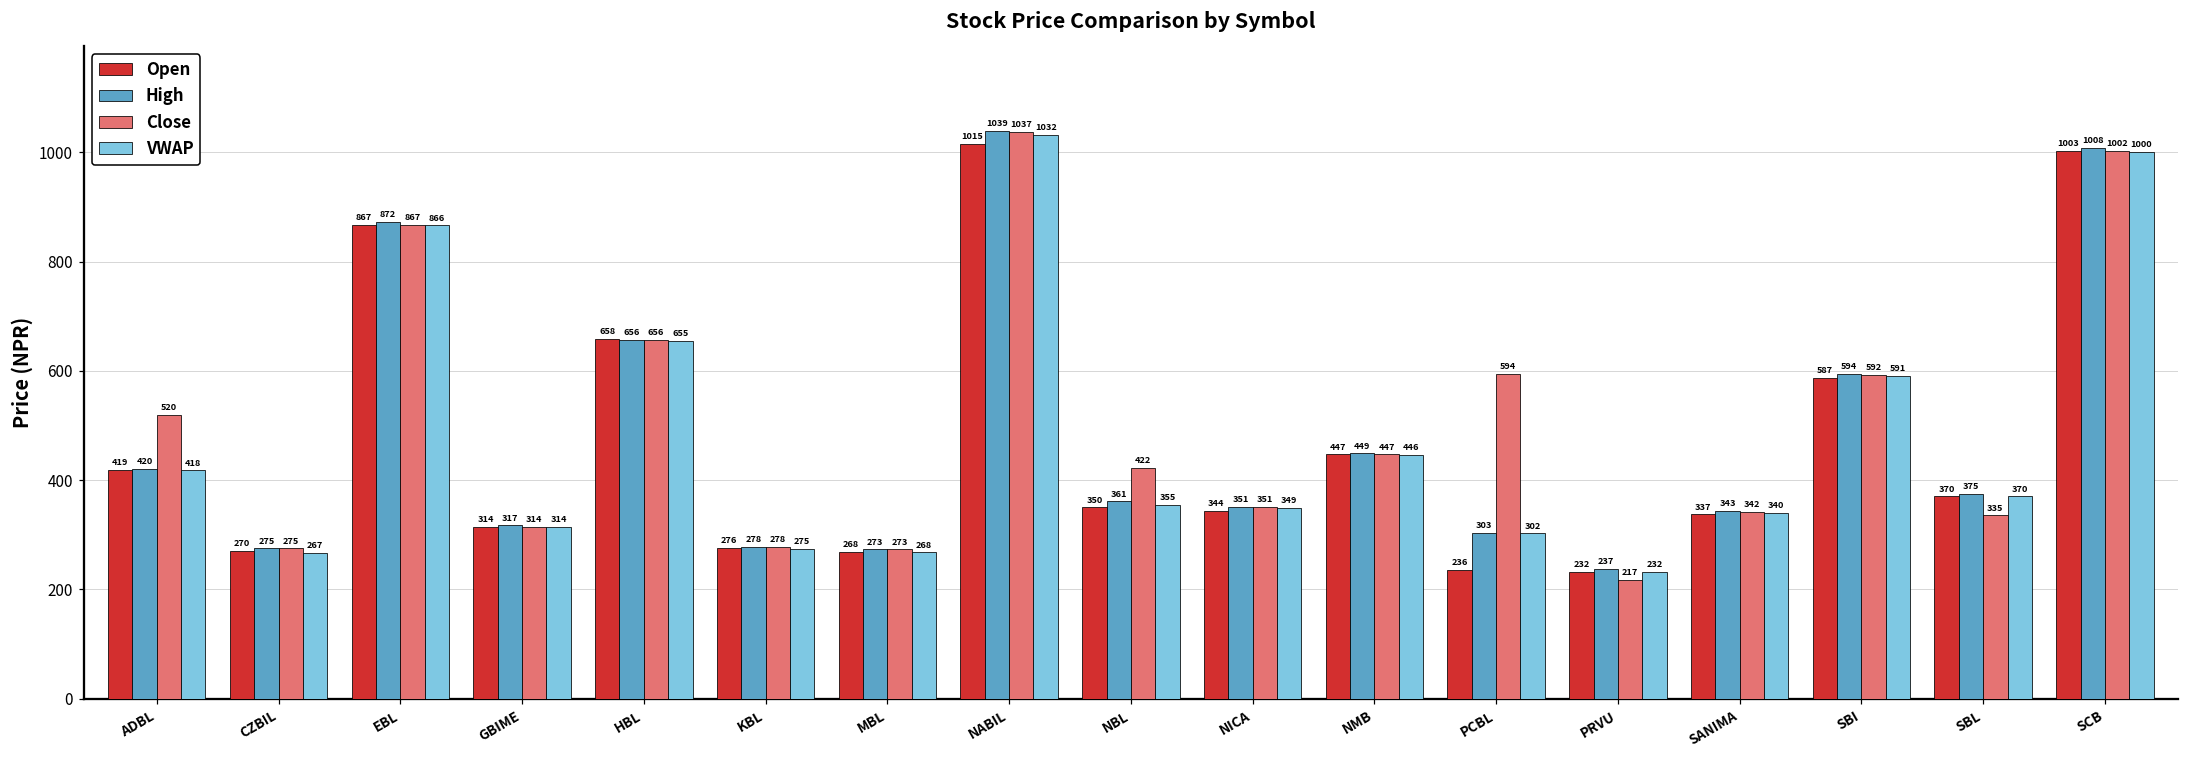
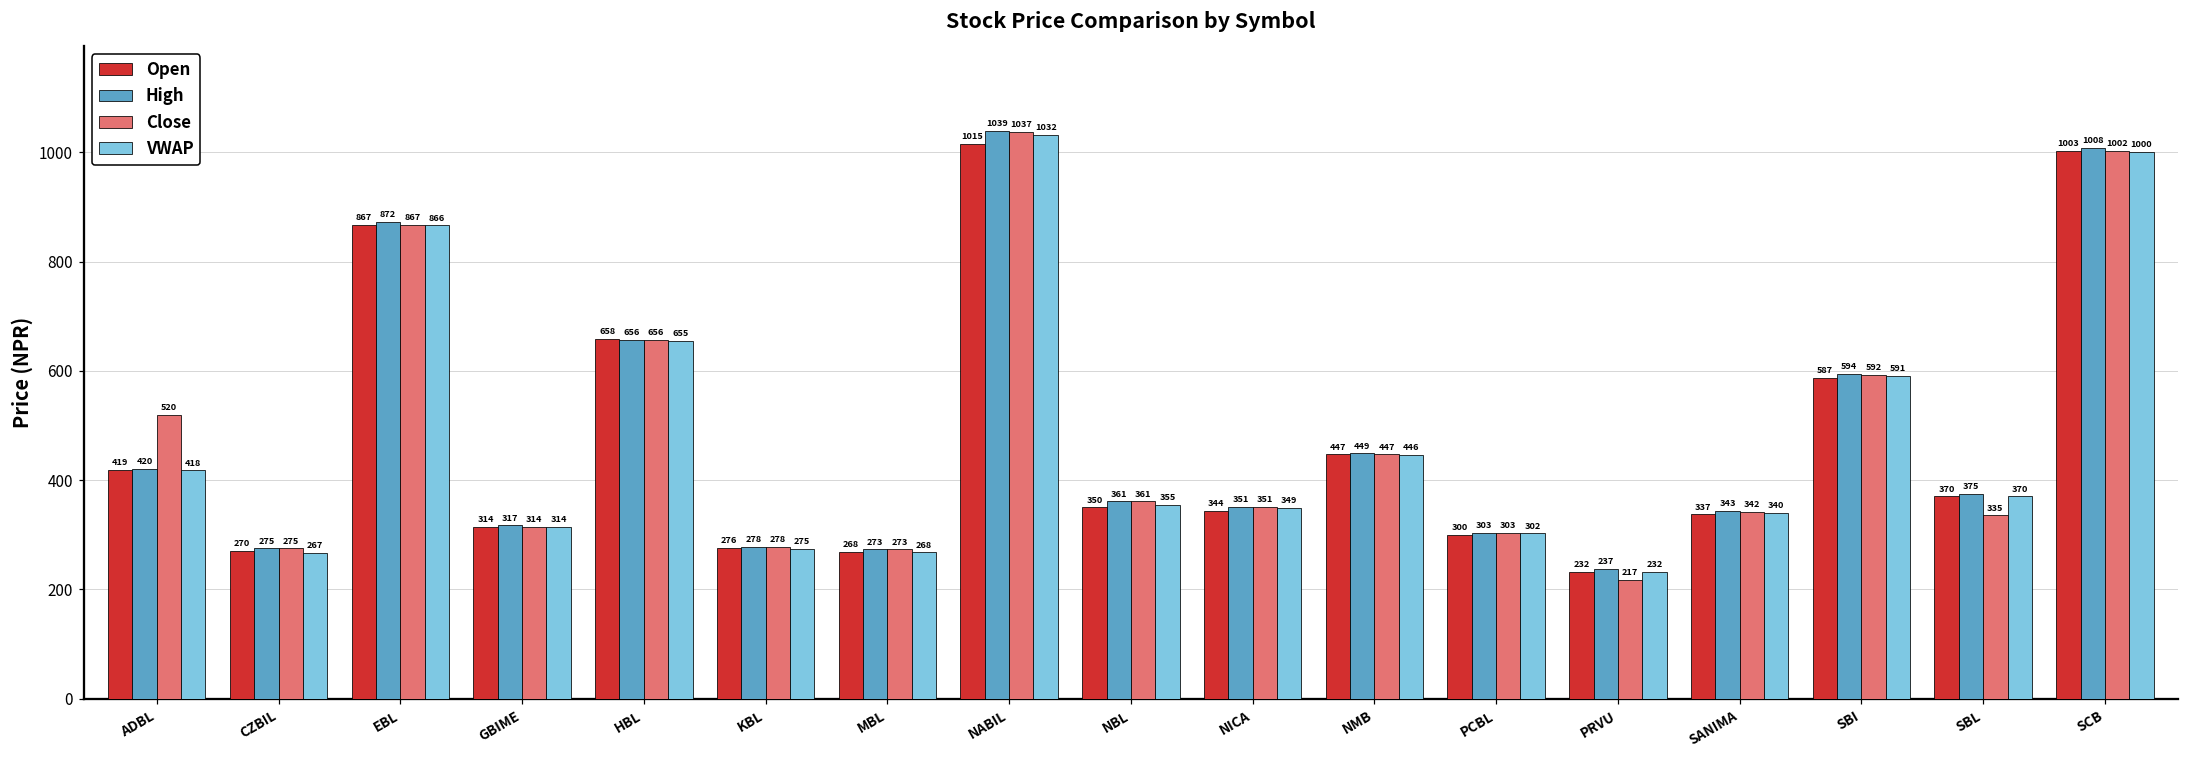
  {
    "Open": {
      "ADBL": 419,
      "CZBIL": 270,
      "EBL": 867,
      "GBIME": 314,
      "HBL": 658,
      "KBL": 276,
      "MBL": 268,
      "NABIL": 1015,
      "NBL": 350,
      "NICA": 344,
      "NMB": 447,
-     "PCBL": 236,
+     "PCBL": 300,
      "PRVU": 232,
      "SANIMA": 337,
      "SBI": 587,
      "SBL": 370,
      "SCB": 1003
    },
    "Close": {
      "ADBL": 520,
      "CZBIL": 275,
      "EBL": 867,
      "GBIME": 314,
      "HBL": 656,
      "KBL": 278,
      "MBL": 273,
      "NABIL": 1037,
-     "NBL": 422,
+     "NBL": 361,
      "NICA": 351,
      "NMB": 447,
-     "PCBL": 594,
+     "PCBL": 303,
      "PRVU": 217,
      "SANIMA": 342,
      "SBI": 592,
      "SBL": 335,
      "SCB": 1002
    }
  }
